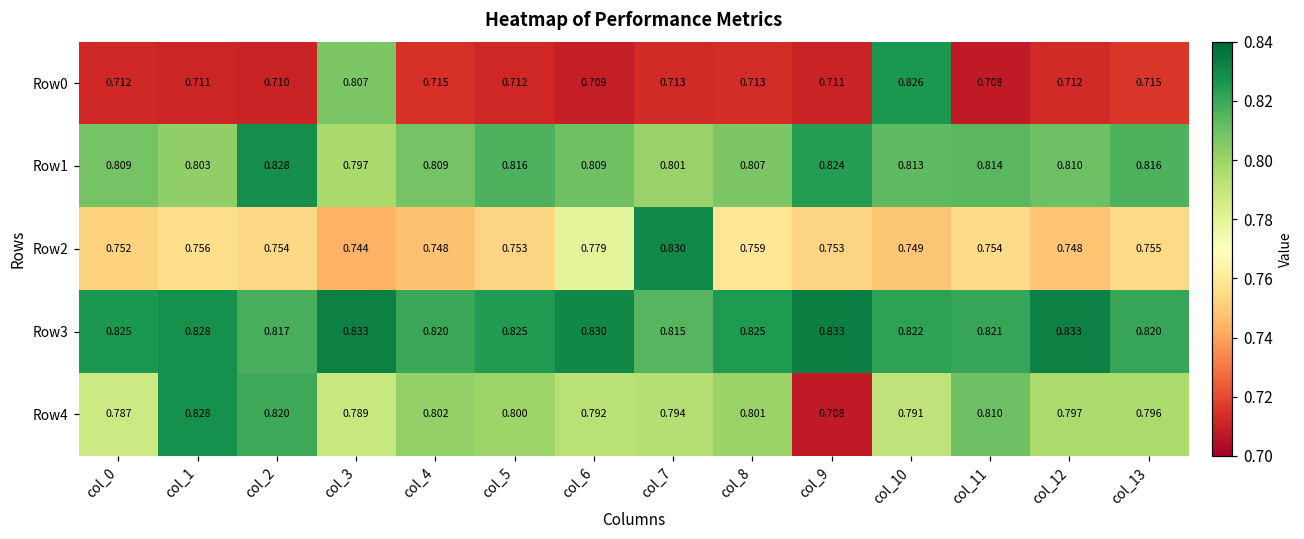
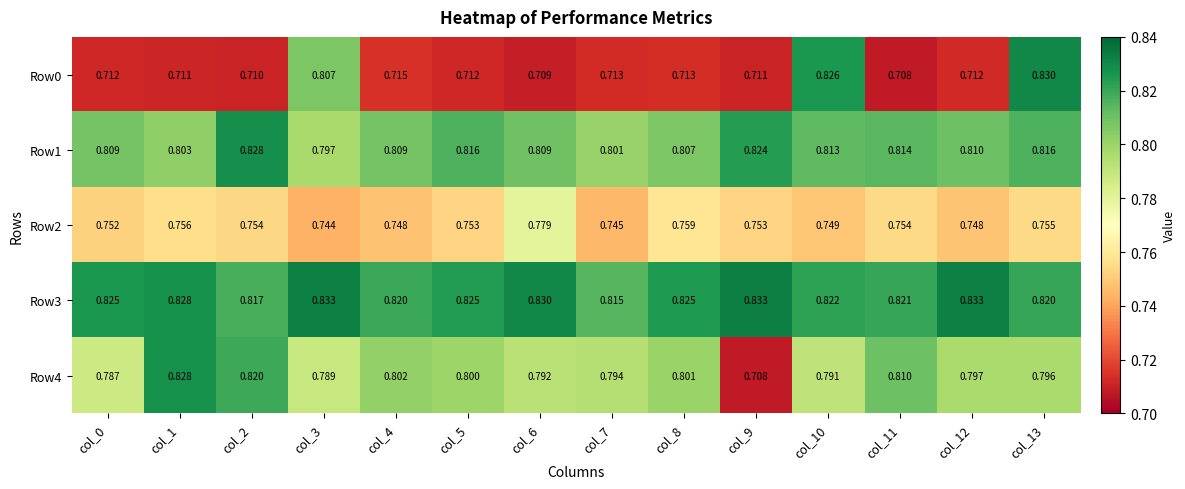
  {
    "Row0": {
      "col_0": 0.712,
      "col_1": 0.711,
      "col_2": 0.710,
      "col_3": 0.807,
      "col_4": 0.715,
      "col_5": 0.712,
      "col_6": 0.709,
      "col_7": 0.713,
      "col_8": 0.713,
      "col_9": 0.711,
      "col_10": 0.826,
      "col_11": 0.708,
      "col_12": 0.712,
-     "col_13": 0.715
+     "col_13": 0.830
    },
    "Row1": {
      "col_0": 0.809,
      "col_1": 0.803,
      "col_2": 0.828,
      "col_3": 0.797,
      "col_4": 0.809,
      "col_5": 0.816,
      "col_6": 0.809,
      "col_7": 0.801,
      "col_8": 0.807,
      "col_9": 0.824,
      "col_10": 0.813,
      "col_11": 0.814,
      "col_12": 0.810,
      "col_13": 0.816
    },
    "Row2": {
      "col_0": 0.752,
      "col_1": 0.756,
      "col_2": 0.754,
      "col_3": 0.744,
      "col_4": 0.748,
      "col_5": 0.753,
      "col_6": 0.779,
-     "col_7": 0.830,
+     "col_7": 0.745,
      "col_8": 0.759,
      "col_9": 0.753,
      "col_10": 0.749,
      "col_11": 0.754,
      "col_12": 0.748,
      "col_13": 0.755
    },
    "Row3": {
      "col_0": 0.825,
      "col_1": 0.828,
      "col_2": 0.817,
      "col_3": 0.833,
      "col_4": 0.820,
      "col_5": 0.825,
      "col_6": 0.830,
      "col_7": 0.815,
      "col_8": 0.825,
      "col_9": 0.833,
      "col_10": 0.822,
      "col_11": 0.821,
      "col_12": 0.833,
      "col_13": 0.820
    },
    "Row4": {
      "col_0": 0.787,
      "col_1": 0.828,
      "col_2": 0.820,
      "col_3": 0.789,
      "col_4": 0.802,
      "col_5": 0.800,
      "col_6": 0.792,
      "col_7": 0.794,
      "col_8": 0.801,
      "col_9": 0.708,
      "col_10": 0.791,
      "col_11": 0.810,
      "col_12": 0.797,
      "col_13": 0.796
    }
  }
